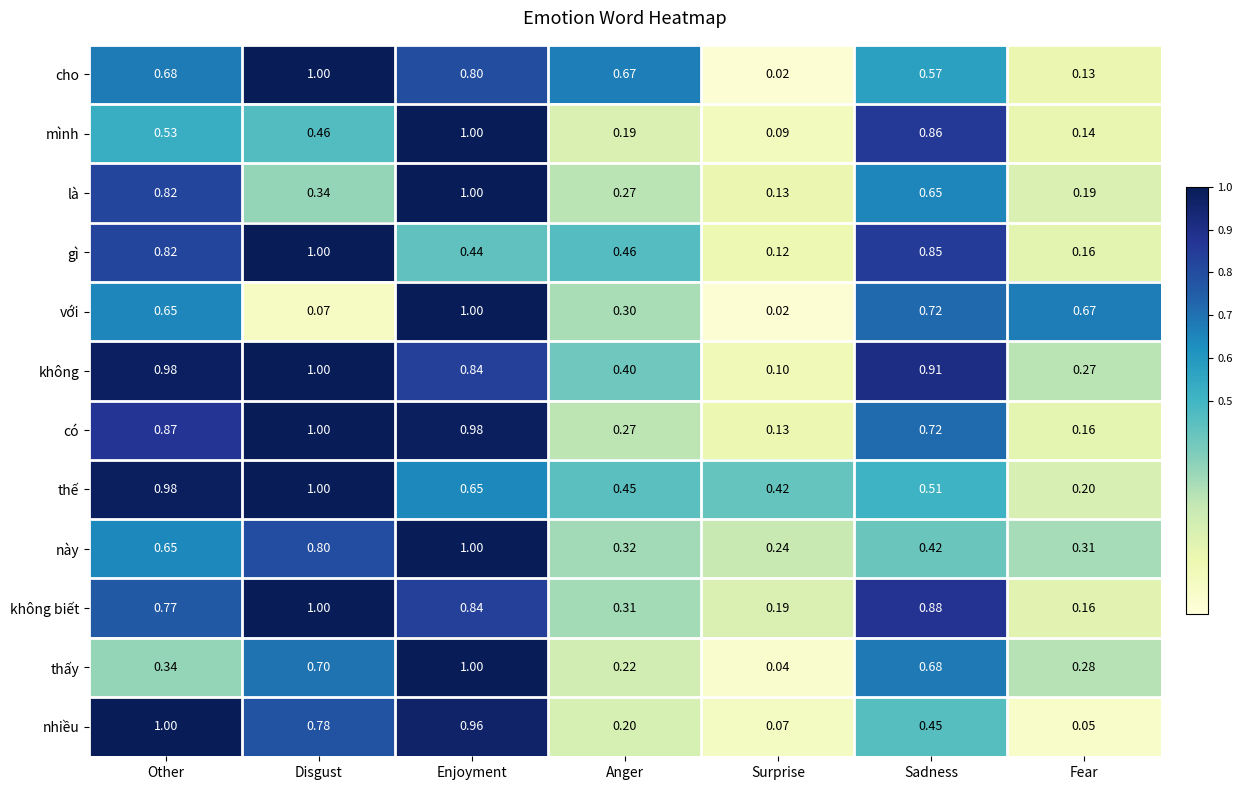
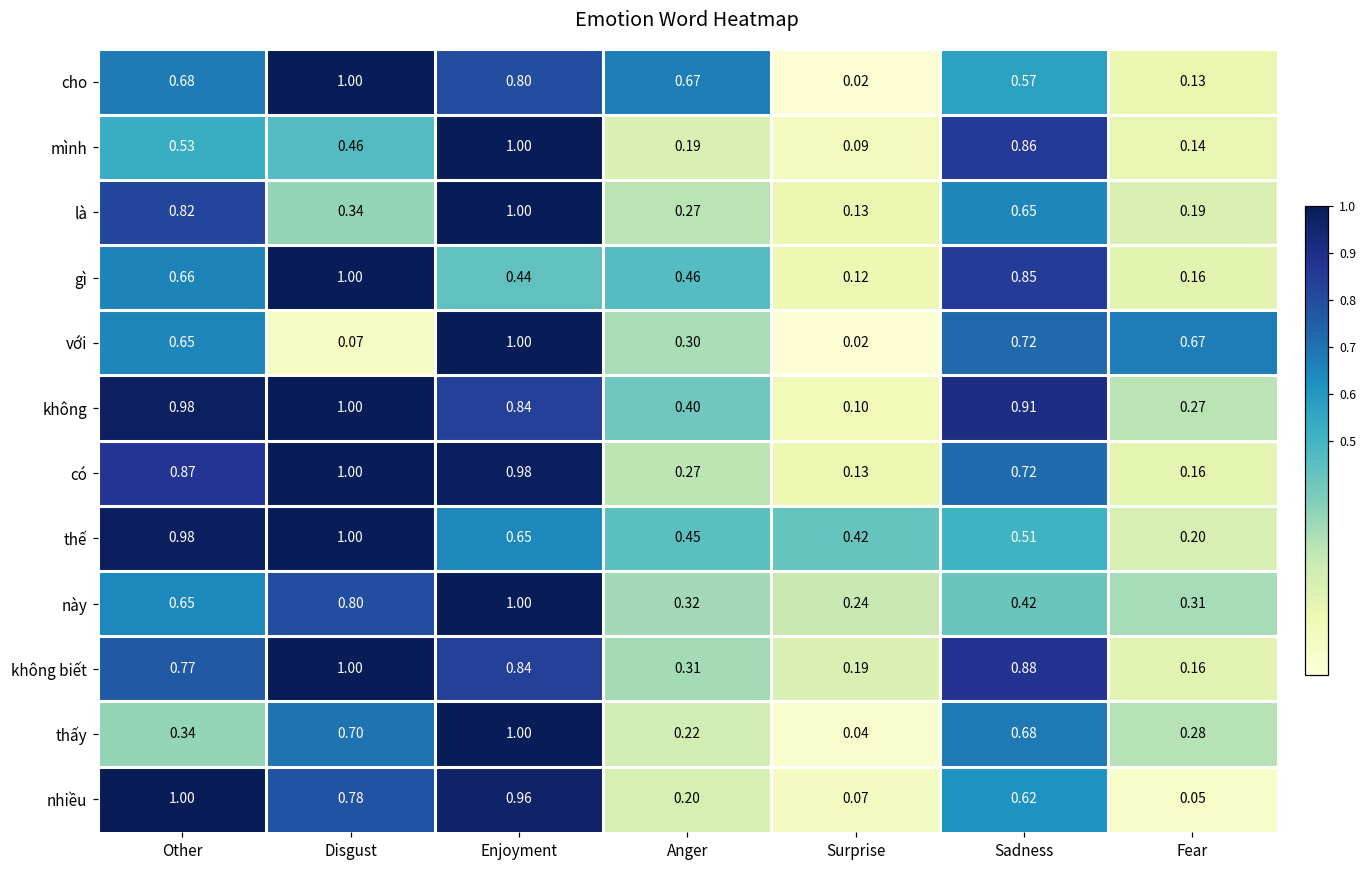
  {
    "cho": {
      "Other": 0.68,
      "Disgust": 1.00,
      "Enjoyment": 0.80,
      "Anger": 0.67,
      "Surprise": 0.02,
      "Sadness": 0.57,
      "Fear": 0.13
    },
    "mình": {
      "Other": 0.53,
      "Disgust": 0.46,
      "Enjoyment": 1.00,
      "Anger": 0.19,
      "Surprise": 0.09,
      "Sadness": 0.86,
      "Fear": 0.14
    },
    "là": {
      "Other": 0.82,
      "Disgust": 0.34,
      "Enjoyment": 1.00,
      "Anger": 0.27,
      "Surprise": 0.13,
      "Sadness": 0.65,
      "Fear": 0.19
    },
    "gì": {
-     "Other": 0.82,
+     "Other": 0.66,
      "Disgust": 1.00,
      "Enjoyment": 0.44,
      "Anger": 0.46,
      "Surprise": 0.12,
      "Sadness": 0.85,
      "Fear": 0.16
    },
    "với": {
      "Other": 0.65,
      "Disgust": 0.07,
      "Enjoyment": 1.00,
      "Anger": 0.30,
      "Surprise": 0.02,
      "Sadness": 0.72,
      "Fear": 0.67
    },
    "không": {
      "Other": 0.98,
      "Disgust": 1.00,
      "Enjoyment": 0.84,
      "Anger": 0.40,
      "Surprise": 0.10,
      "Sadness": 0.91,
      "Fear": 0.27
    },
    "có": {
      "Other": 0.87,
      "Disgust": 1.00,
      "Enjoyment": 0.98,
      "Anger": 0.27,
      "Surprise": 0.13,
      "Sadness": 0.72,
      "Fear": 0.16
    },
    "thế": {
      "Other": 0.98,
      "Disgust": 1.00,
      "Enjoyment": 0.65,
      "Anger": 0.45,
      "Surprise": 0.42,
      "Sadness": 0.51,
      "Fear": 0.20
    },
    "này": {
      "Other": 0.65,
      "Disgust": 0.80,
      "Enjoyment": 1.00,
      "Anger": 0.32,
      "Surprise": 0.24,
      "Sadness": 0.42,
      "Fear": 0.31
    },
    "không biết": {
      "Other": 0.77,
      "Disgust": 1.00,
      "Enjoyment": 0.84,
      "Anger": 0.31,
      "Surprise": 0.19,
      "Sadness": 0.88,
      "Fear": 0.16
    },
    "thấy": {
      "Other": 0.34,
      "Disgust": 0.70,
      "Enjoyment": 1.00,
      "Anger": 0.22,
      "Surprise": 0.04,
      "Sadness": 0.68,
      "Fear": 0.28
    },
    "nhiều": {
      "Other": 1.00,
      "Disgust": 0.78,
      "Enjoyment": 0.96,
      "Anger": 0.20,
      "Surprise": 0.07,
-     "Sadness": 0.45,
+     "Sadness": 0.62,
      "Fear": 0.05
    }
  }
